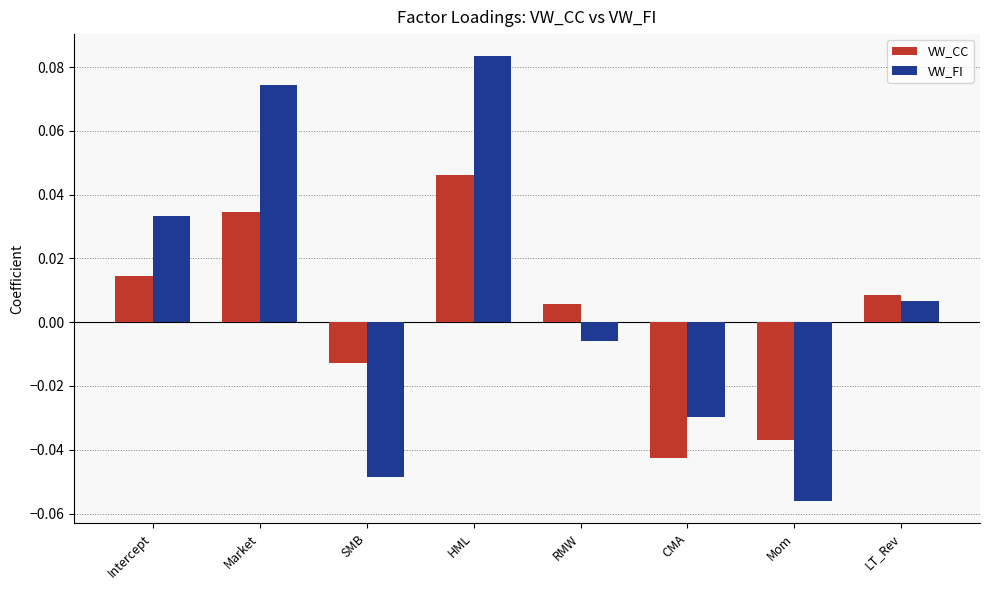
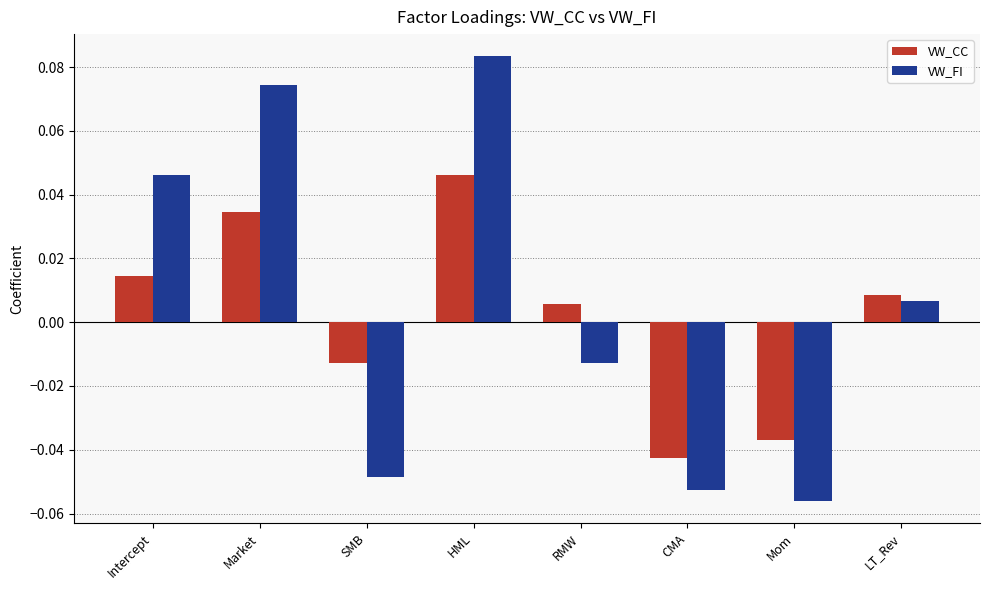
  {
    "VW_CC": {
      "Intercept": 0.014,
      "Market": 0.035,
      "SMB": -0.013,
      "HML": 0.046,
      "RMW": 0.006,
      "CMA": -0.043,
      "Mom": -0.037,
      "LT_Rev": 0.009
    },
    "VW_FI": {
-     "Intercept": 0.033,
+     "Intercept": 0.046,
      "Market": 0.075,
      "SMB": -0.049,
      "HML": 0.083,
-     "RMW": -0.006,
-     "CMA": -0.030,
+     "RMW": -0.013,
+     "CMA": -0.052,
      "Mom": -0.056,
      "LT_Rev": 0.007
    }
  }
